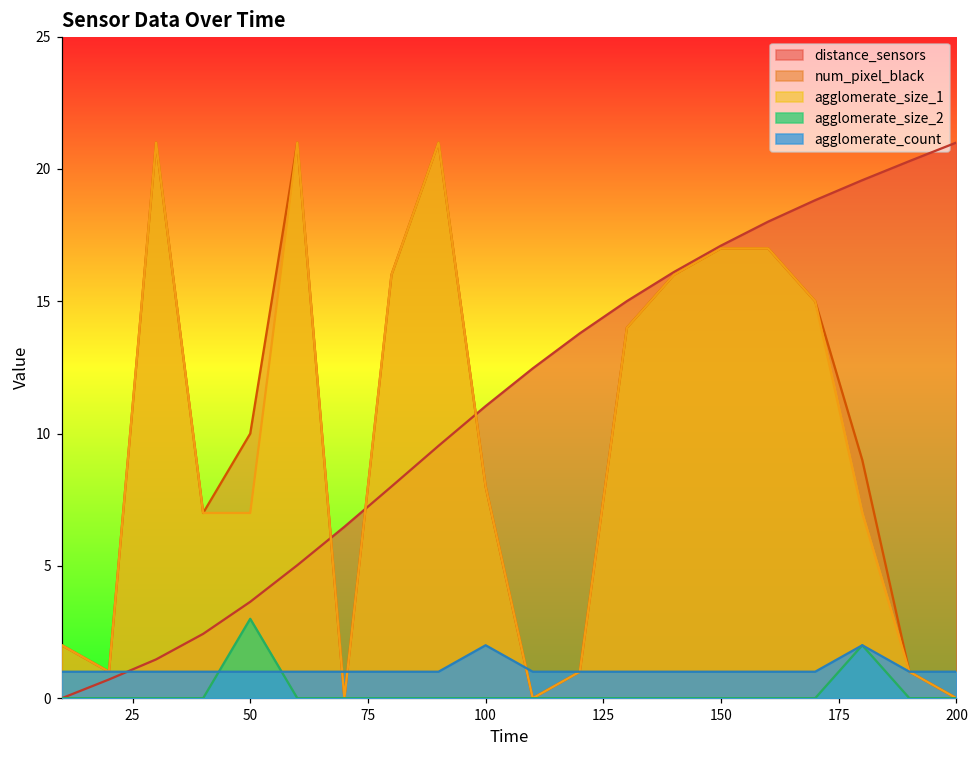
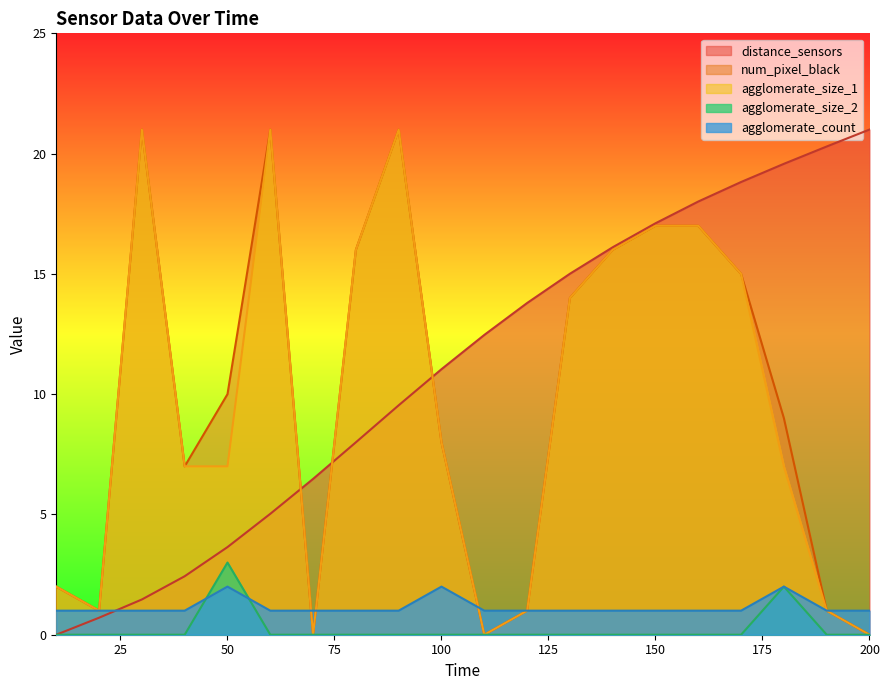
  {
    "agglomerate_size_1": {
      "50": 7
    },
    "agglomerate_size_2": {
      "50": 3,
      "100": 0,
      "150": 0
    },
    "agglomerate_count": {
-     "50": 1,
+     "50": 2,
      "100": 2,
      "150": 1,
      "200": 1
    }
  }
